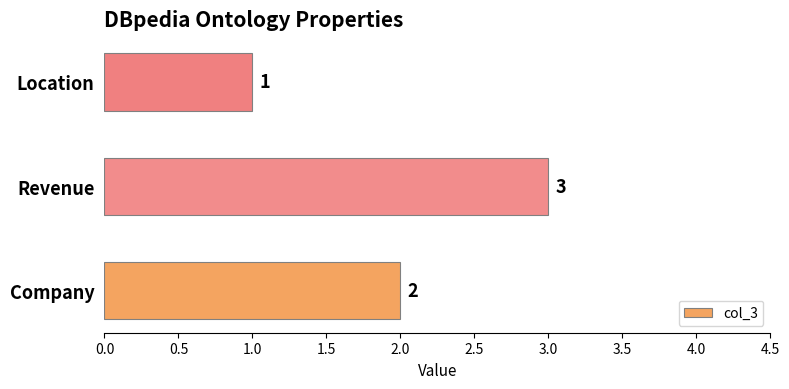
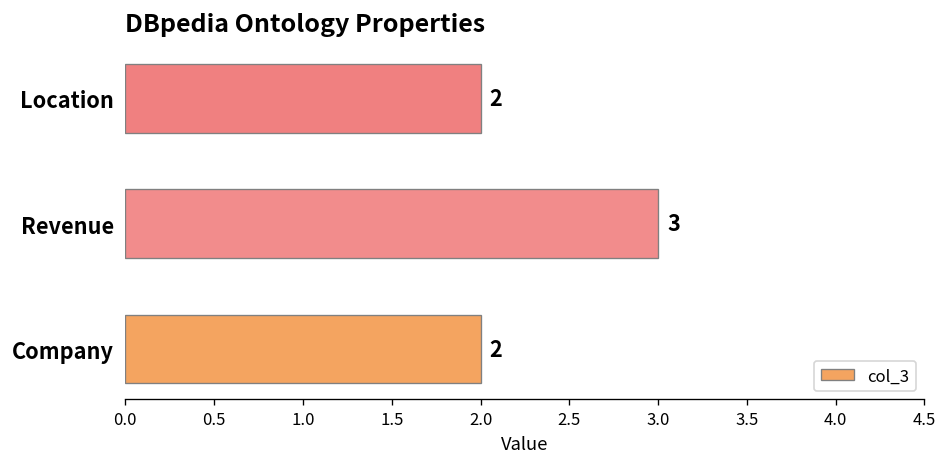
  {
-   "Location": 1,
+   "Location": 2,
    "Revenue": 3,
    "Company": 2
  }
